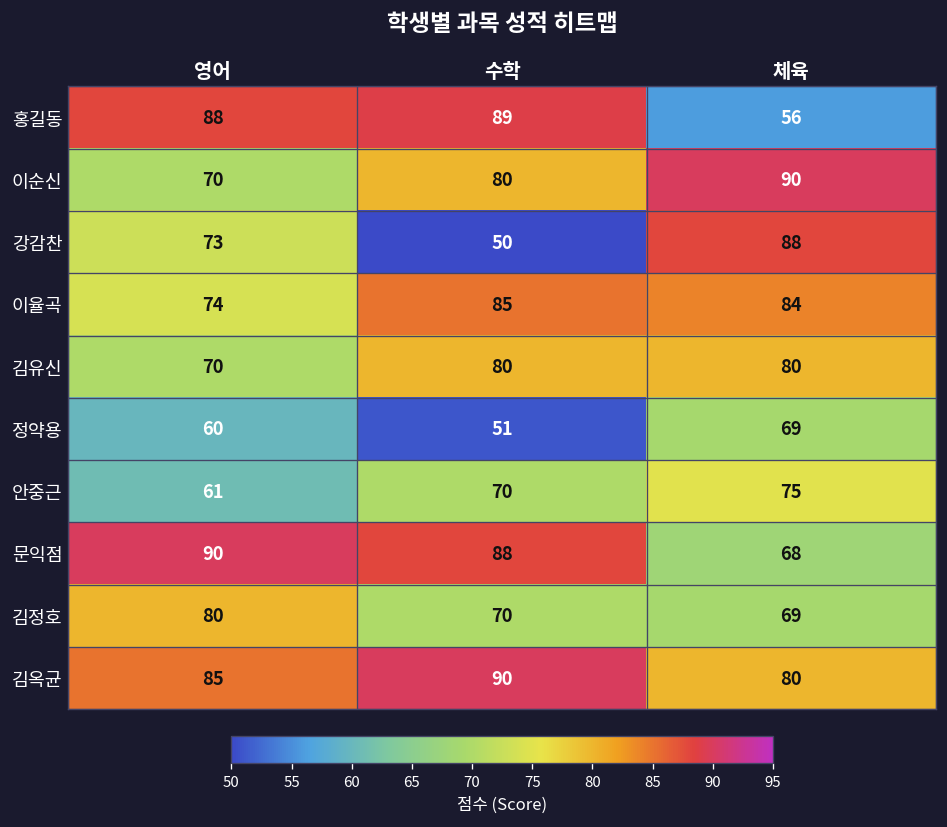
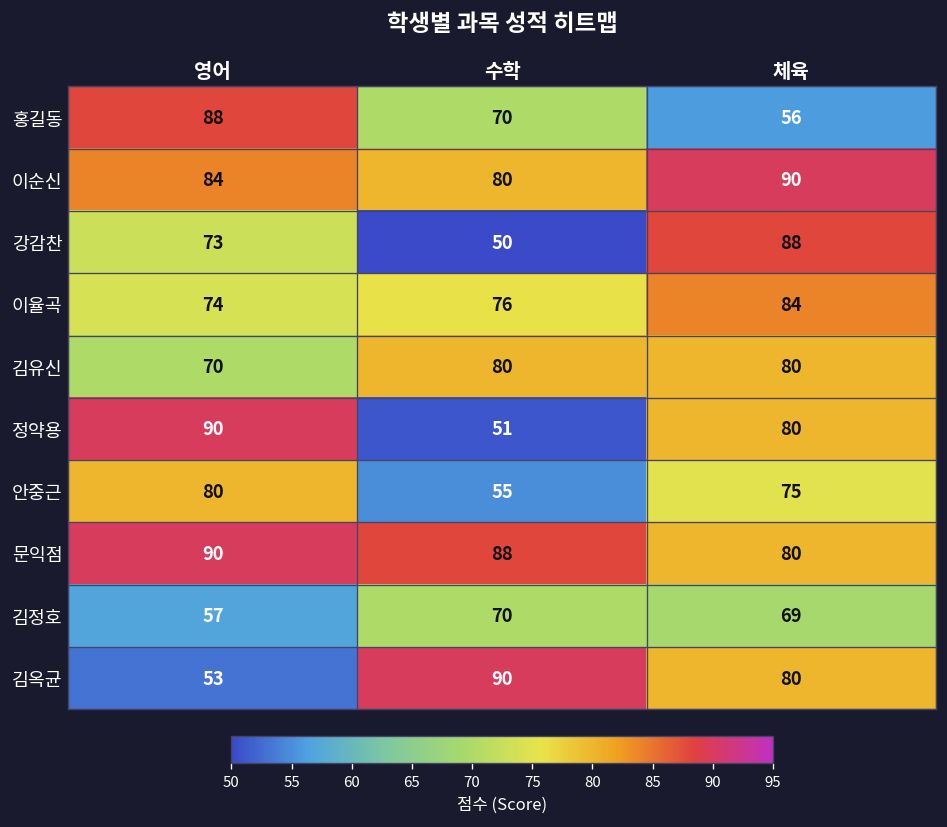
  {
    "홍길동": {
      "영어": 88,
-     "수학": 89,
+     "수학": 70,
      "체육": 56
    },
    "이순신": {
-     "영어": 70,
+     "영어": 84,
      "수학": 80,
      "체육": 90
    },
    "강감찬": {
      "영어": 73,
      "수학": 50,
      "체육": 88
    },
    "이율곡": {
      "영어": 74,
-     "수학": 85,
+     "수학": 76,
      "체육": 84
    },
    "김유신": {
      "영어": 70,
      "수학": 80,
      "체육": 80
    },
    "정약용": {
-     "영어": 60,
+     "영어": 90,
      "수학": 51,
-     "체육": 69
+     "체육": 80
    },
    "안중근": {
-     "영어": 61,
-     "수학": 70,
+     "영어": 80,
+     "수학": 55,
      "체육": 75
    },
    "문익점": {
      "영어": 90,
      "수학": 88,
-     "체육": 68
+     "체육": 80
    },
    "김정호": {
-     "영어": 80,
+     "영어": 57,
      "수학": 70,
      "체육": 69
    },
    "김옥균": {
-     "영어": 85,
+     "영어": 53,
      "수학": 90,
      "체육": 80
    }
  }
